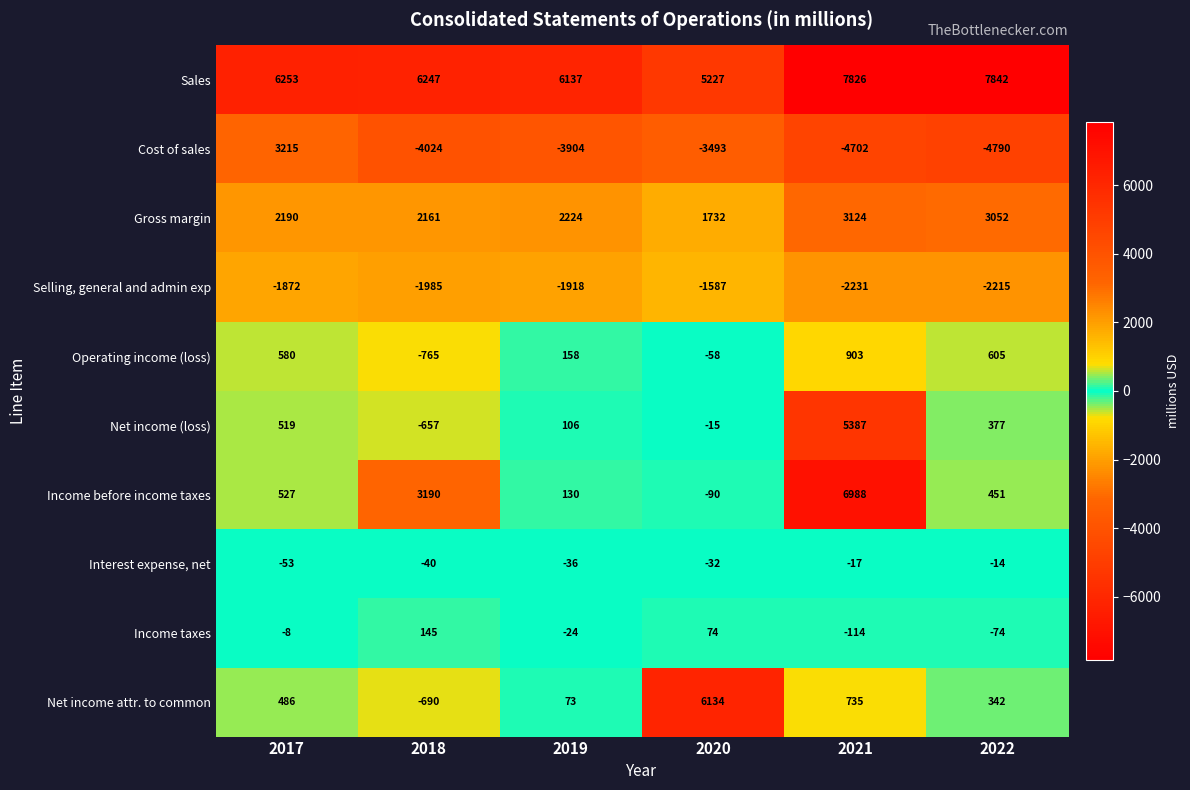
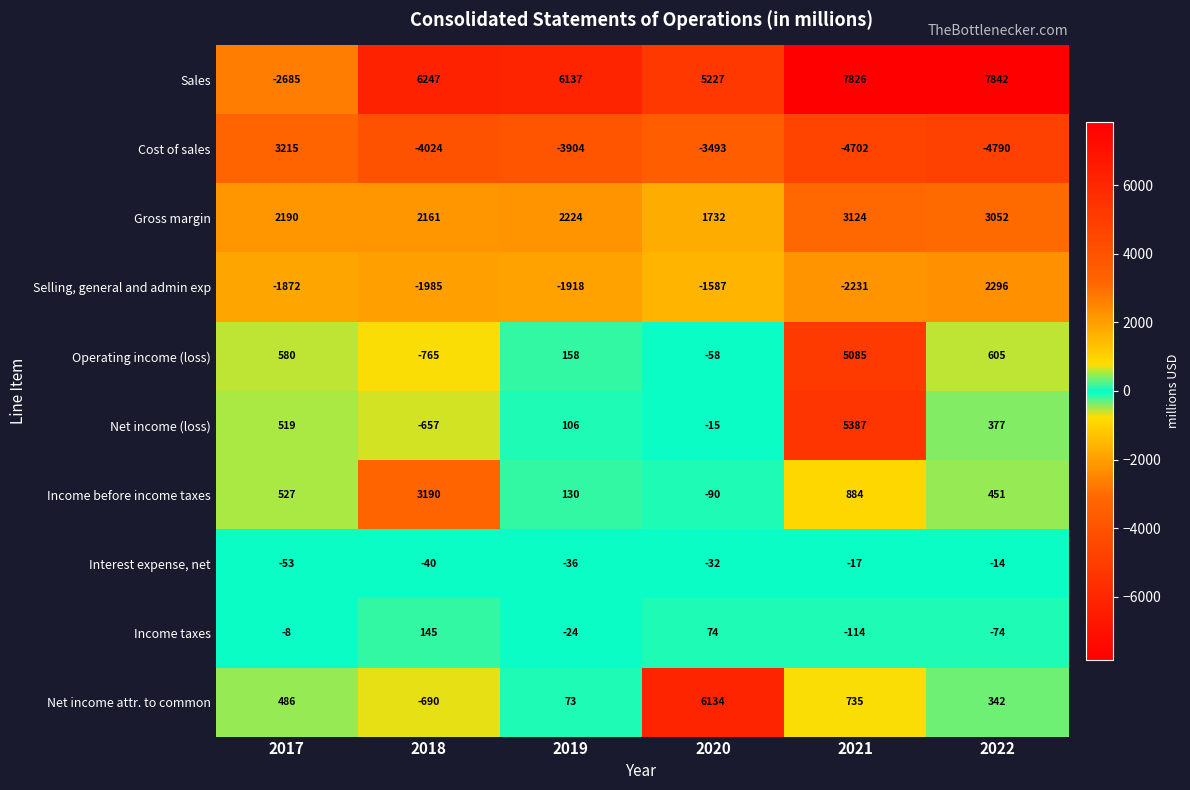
  {
    "Sales": {
-     "2017": 6253,
+     "2017": -2685,
      "2018": 6247,
      "2019": 6137,
      "2020": 5227,
      "2021": 7826,
      "2022": 7842
    },
    "Cost of sales": {
      "2017": 3215,
      "2018": -4024,
      "2019": -3904,
      "2020": -3493,
      "2021": -4702,
      "2022": -4790
    },
    "Gross margin": {
      "2017": 2190,
      "2018": 2161,
      "2019": 2224,
      "2020": 1732,
      "2021": 3124,
      "2022": 3052
    },
    "Selling, general and admin exp": {
      "2017": -1872,
      "2018": -1985,
      "2019": -1918,
      "2020": -1587,
      "2021": -2231,
-     "2022": -2215
+     "2022": 2296
    },
    "Operating income (loss)": {
      "2017": 580,
      "2018": -765,
      "2019": 158,
      "2020": -58,
-     "2021": 903,
+     "2021": 5085,
      "2022": 605
    },
    "Net income (loss)": {
      "2017": 519,
      "2018": -657,
      "2019": 106,
      "2020": -15,
      "2021": 5387,
      "2022": 377
    },
    "Income before income taxes": {
      "2017": 527,
      "2018": 3190,
      "2019": 130,
      "2020": -90,
-     "2021": 6988,
+     "2021": 884,
      "2022": 451
    },
    "Interest expense, net": {
      "2017": -53,
      "2018": -40,
      "2019": -36,
      "2020": -32,
      "2021": -17,
      "2022": -14
    },
    "Income taxes": {
      "2017": -8,
      "2018": 145,
      "2019": -24,
      "2020": 74,
      "2021": -114,
      "2022": -74
    },
    "Net income attr. to common": {
      "2017": 486,
      "2018": -690,
      "2019": 73,
      "2020": 6134,
      "2021": 735,
      "2022": 342
    }
  }
